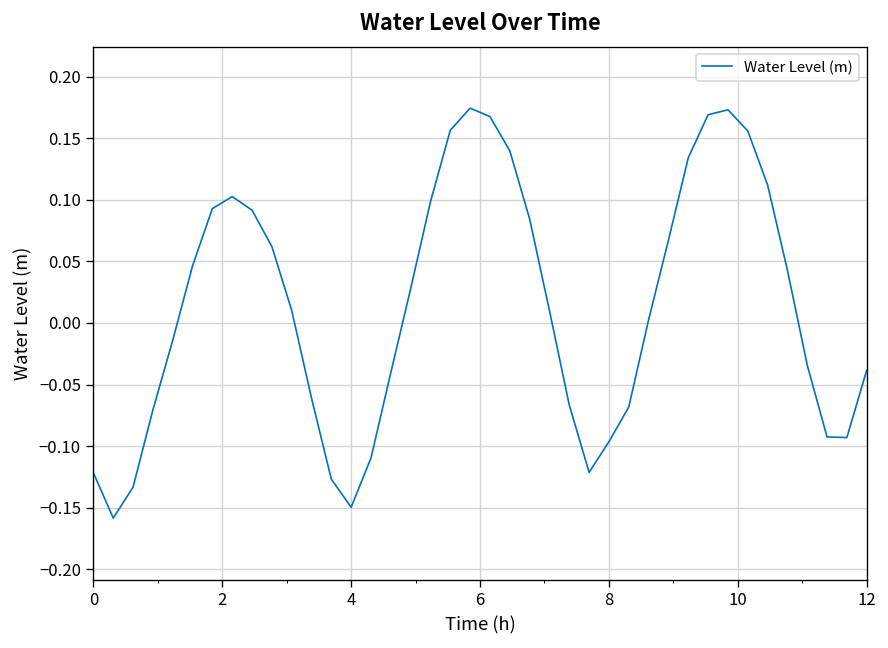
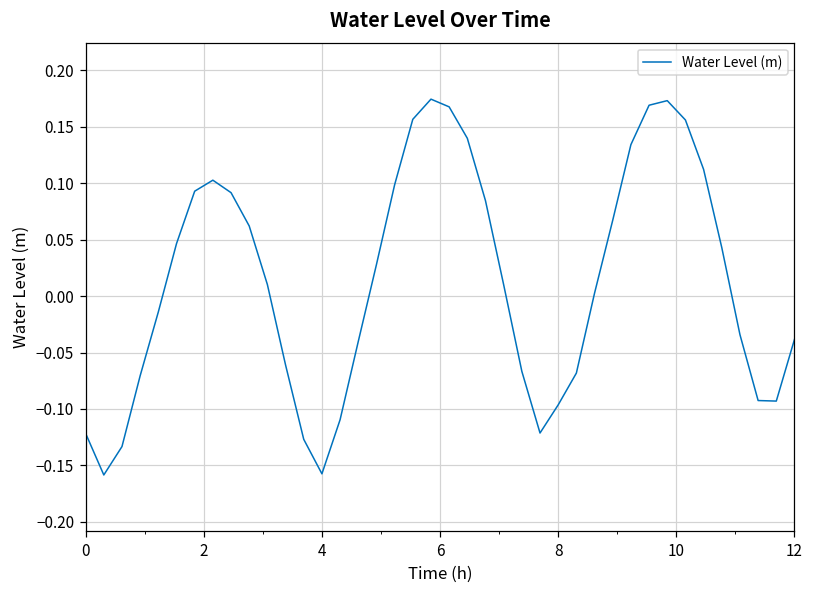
  {
    "0": -0.122,
-   "4": -0.150,
+   "4": -0.157,
    "8": -0.096,
    "12": -0.038
  }
